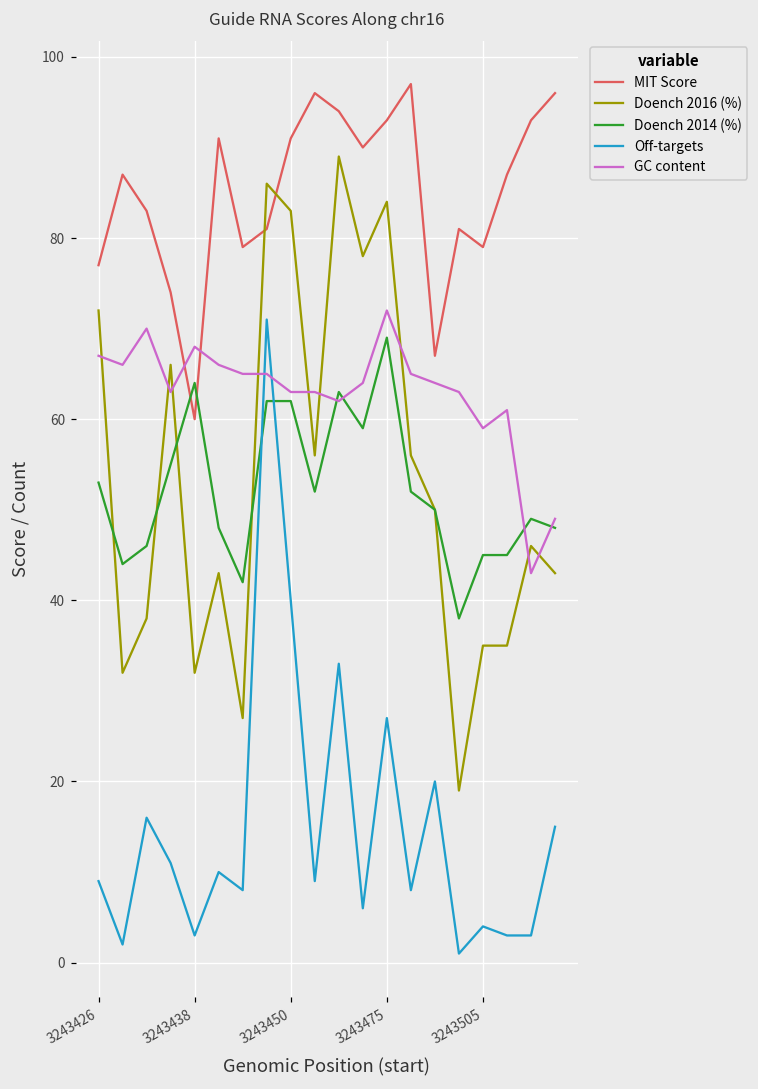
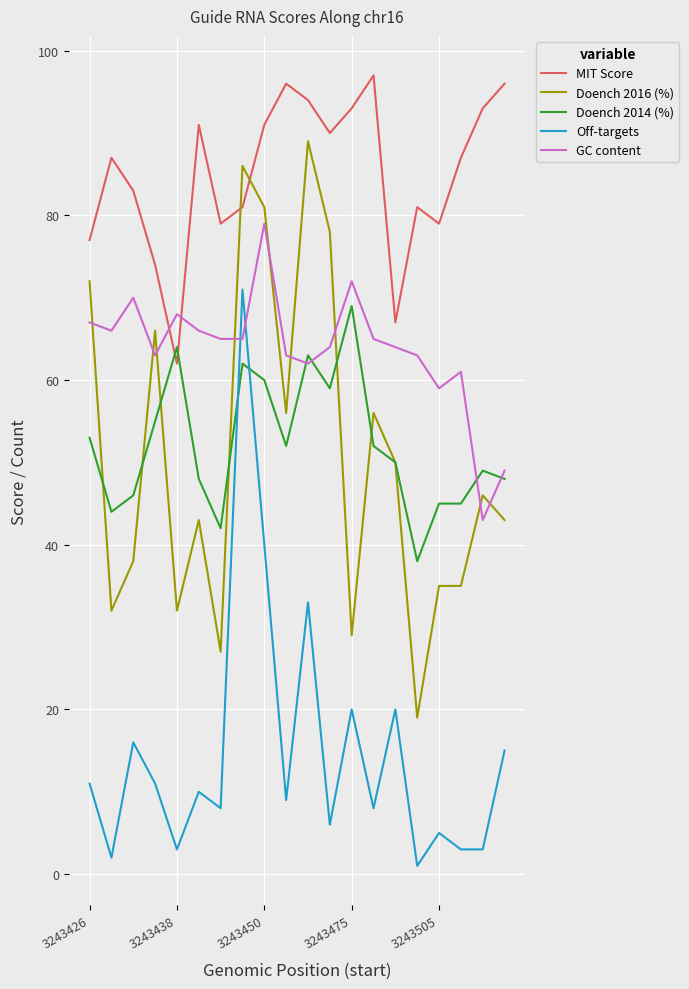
  {
    "MIT Score": {
      "3243426": 77,
-     "3243438": 60,
+     "3243438": 62,
      "3243450": 91,
      "3243475": 93,
      "3243505": 79
    },
    "Doench 2016 (%)": {
      "3243426": 72,
      "3243438": 32,
-     "3243450": 83,
-     "3243475": 84,
+     "3243450": 81,
+     "3243475": 29,
      "3243505": 35
    },
    "Doench 2014 (%)": {
      "3243426": 53,
      "3243438": 64,
-     "3243450": 62,
+     "3243450": 60,
      "3243475": 69,
      "3243505": 45
    },
    "Off-targets": {
-     "3243426": 9,
+     "3243426": 11,
      "3243438": 3,
      "3243450": 40,
-     "3243475": 27,
-     "3243505": 4
+     "3243475": 20,
+     "3243505": 5
    },
    "GC content": {
      "3243426": 67,
      "3243438": 68,
-     "3243450": 63,
+     "3243450": 79,
      "3243475": 72,
      "3243505": 59
    }
  }
